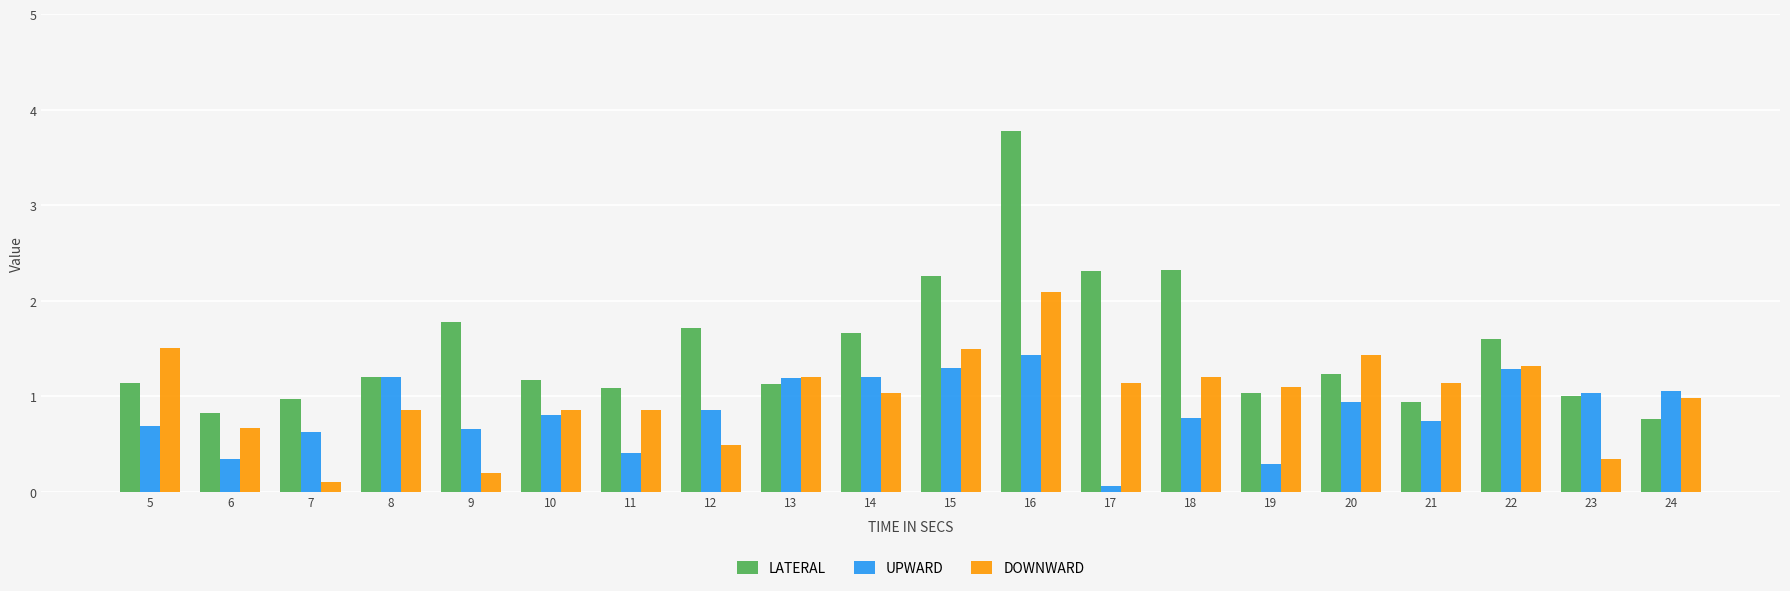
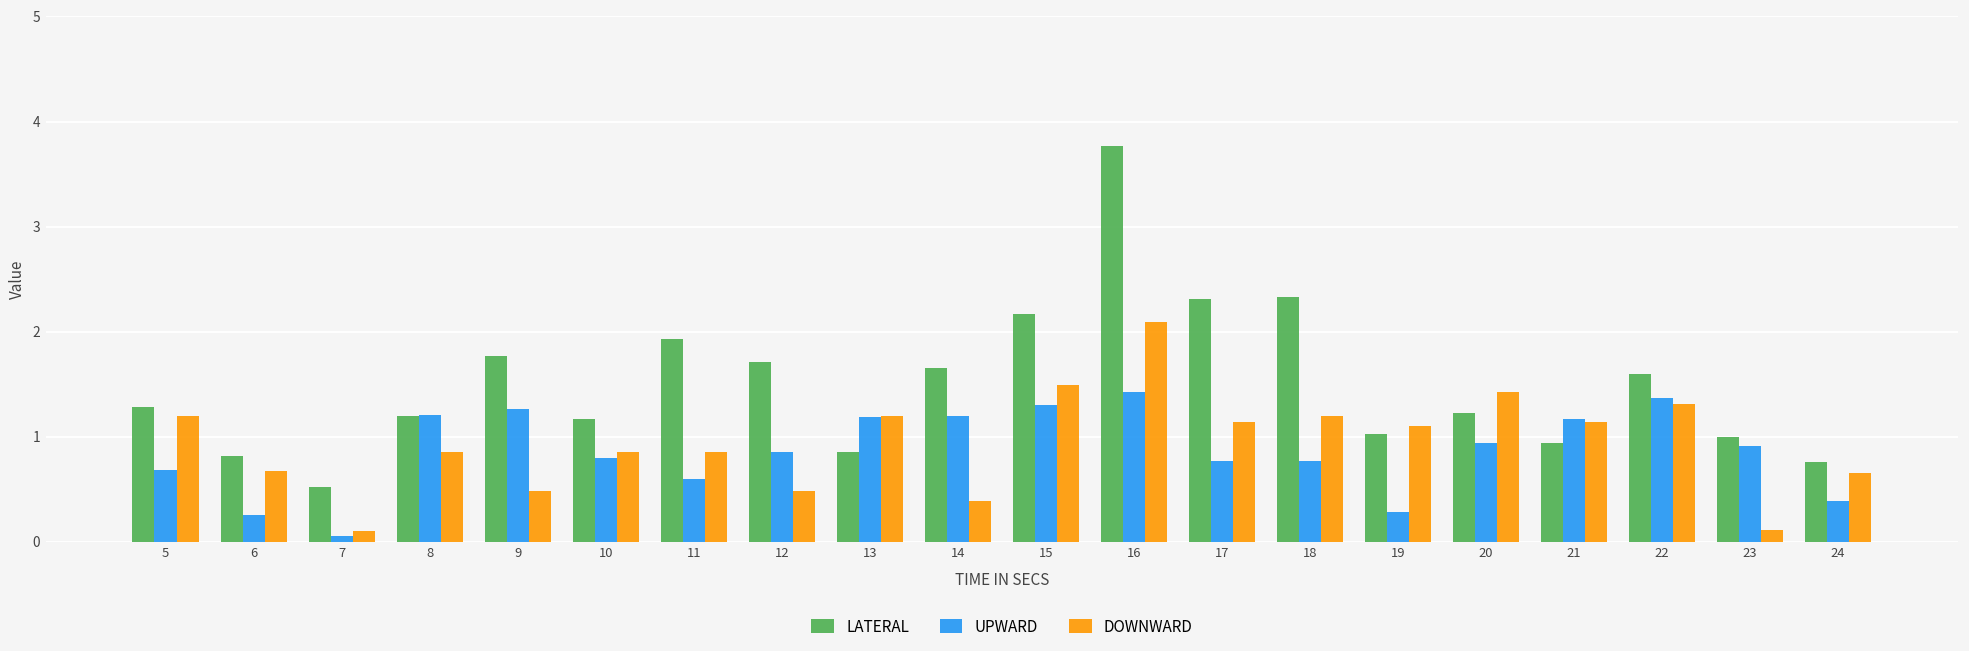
  {
    "LATERAL": {
-     "5": 1.1,
+     "5": 1.3,
      "6": 0.8,
-     "7": 1.0,
+     "7": 0.5,
      "8": 1.2,
      "9": 1.8,
      "10": 1.2,
-     "11": 1.1,
+     "11": 1.9,
      "12": 1.7,
-     "13": 1.1,
+     "13": 0.9,
      "14": 1.7,
-     "15": 2.3,
+     "15": 2.2,
      "16": 3.8,
      "17": 2.3,
      "18": 2.3,
      "19": 1.0,
      "20": 1.2,
      "21": 0.9,
      "22": 1.6,
      "23": 1.0,
      "24": 0.8
    },
    "UPWARD": {
      "5": 0.7,
-     "6": 0.3,
-     "7": 0.6,
+     "6": 0.2,
+     "7": 0.1,
      "8": 1.2,
-     "9": 0.7,
+     "9": 1.3,
      "10": 0.8,
-     "11": 0.4,
+     "11": 0.6,
      "12": 0.9,
      "13": 1.2,
      "14": 1.2,
      "15": 1.3,
      "16": 1.4,
-     "17": 0.1,
+     "17": 0.8,
      "18": 0.8,
      "19": 0.3,
      "20": 0.9,
-     "21": 0.7,
-     "22": 1.3,
-     "23": 1.0,
-     "24": 1.1
+     "21": 1.2,
+     "22": 1.4,
+     "23": 0.9,
+     "24": 0.4
    },
    "DOWNWARD": {
-     "5": 1.5,
+     "5": 1.2,
      "6": 0.7,
      "7": 0.1,
      "8": 0.9,
-     "9": 0.2,
+     "9": 0.5,
      "10": 0.9,
      "11": 0.9,
      "12": 0.5,
      "13": 1.2,
-     "14": 1.0,
+     "14": 0.4,
      "15": 1.5,
      "16": 2.1,
      "17": 1.1,
      "18": 1.2,
      "19": 1.1,
      "20": 1.4,
      "21": 1.1,
      "22": 1.3,
-     "23": 0.3,
-     "24": 1.0
+     "23": 0.1,
+     "24": 0.7
    }
  }
